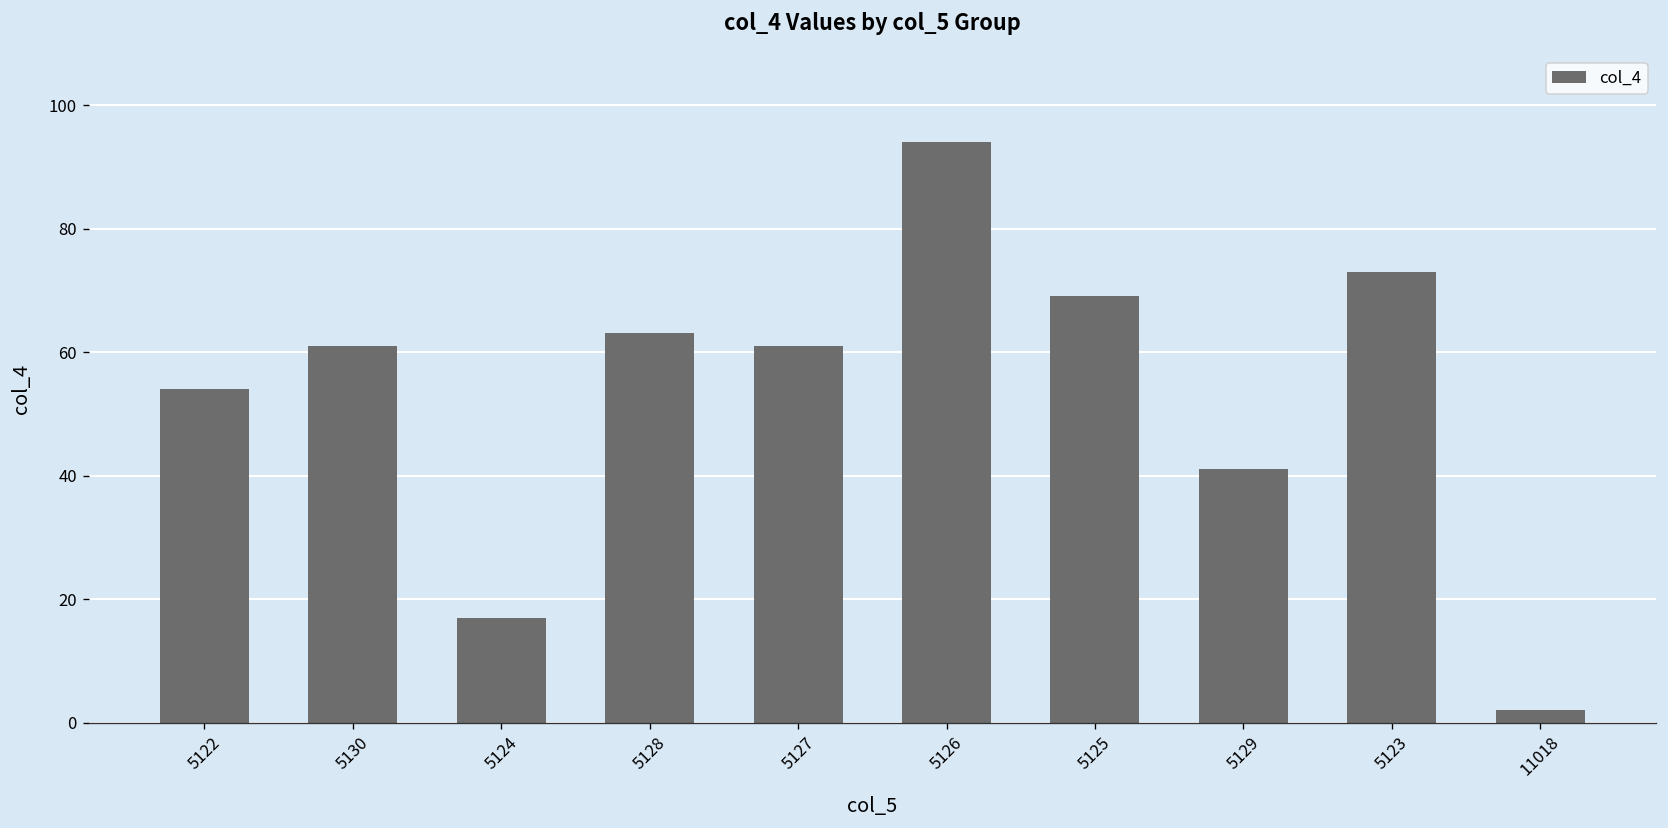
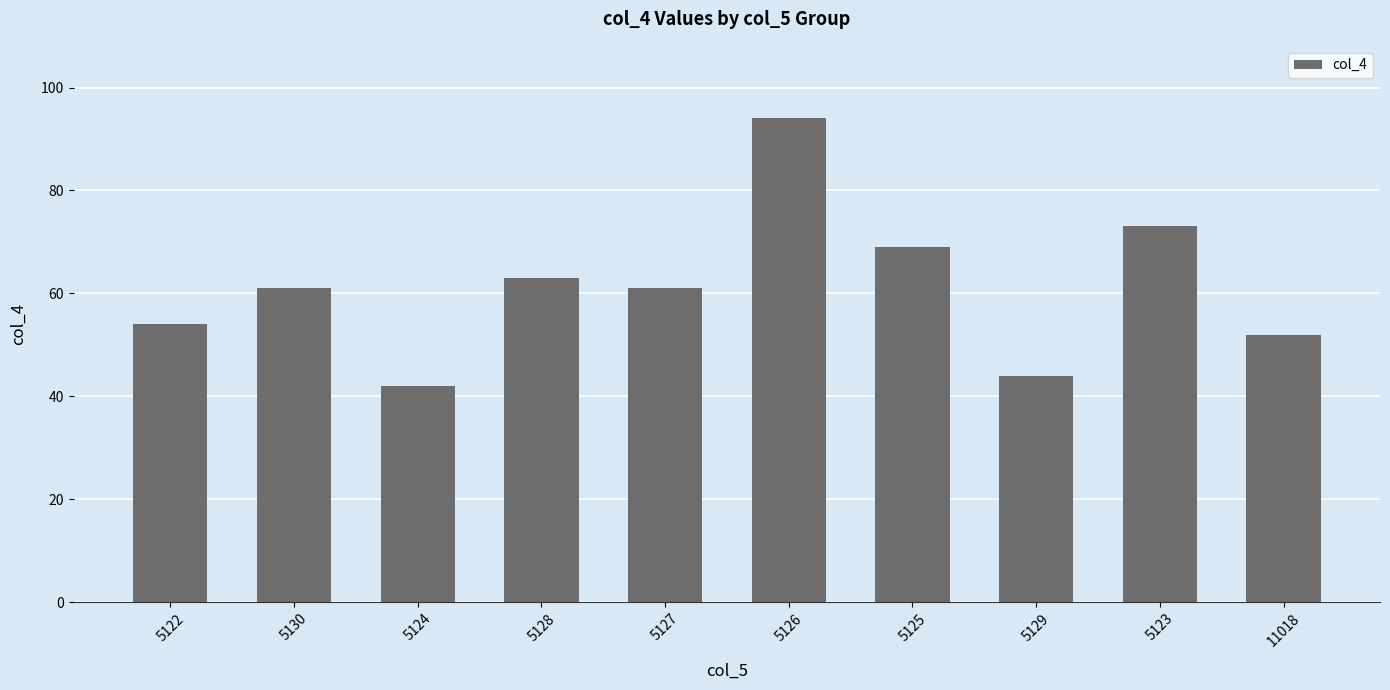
  {
    "5122": 54,
    "5130": 61,
-   "5124": 17,
+   "5124": 42,
    "5128": 63,
    "5127": 61,
    "5126": 94,
    "5125": 69,
-   "5129": 41,
+   "5129": 44,
    "5123": 73,
-   "11018": 2
+   "11018": 52
  }
